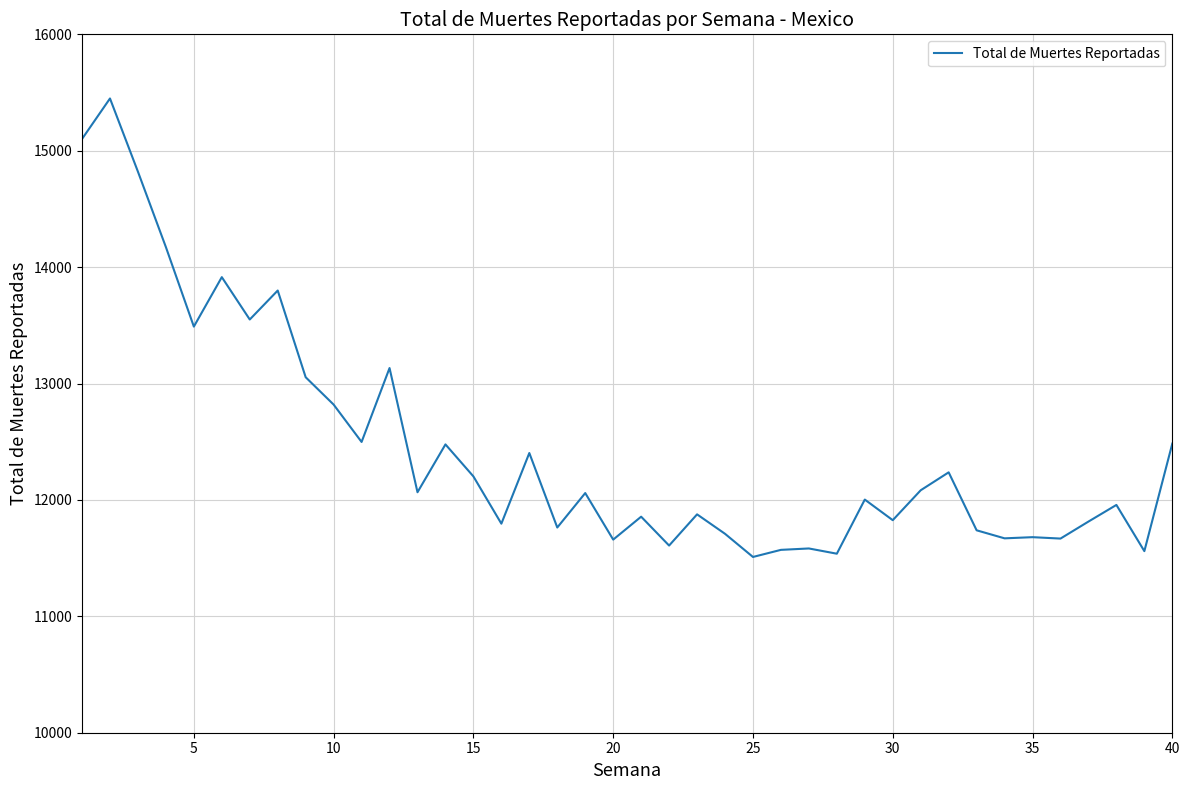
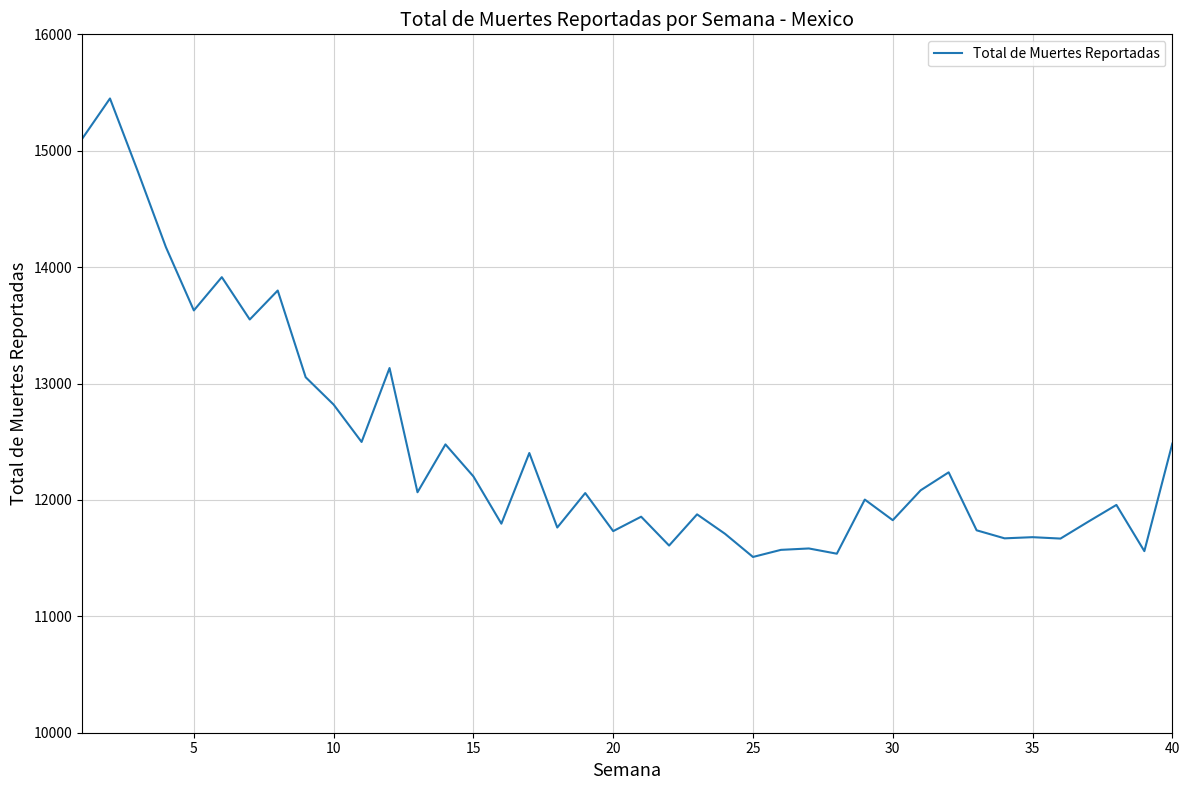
  {
-   "5": 13490,
+   "5": 13630,
    "10": 12820,
    "15": 12200,
-   "20": 11660,
+   "20": 11730,
    "25": 11510,
    "30": 11830,
    "35": 11680,
    "40": 12480
  }
